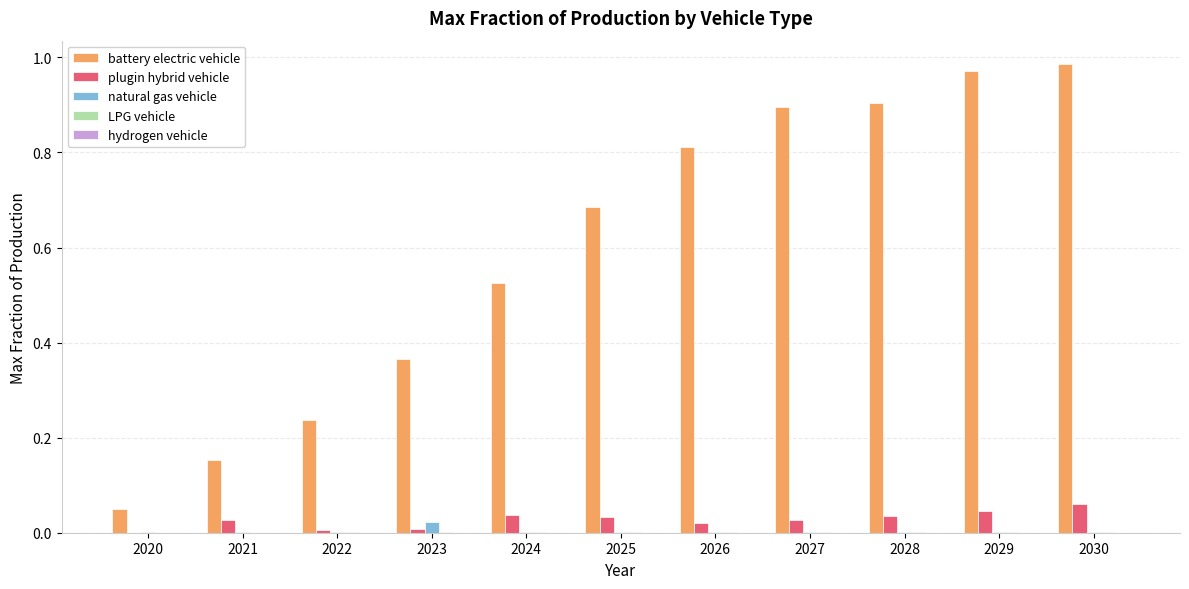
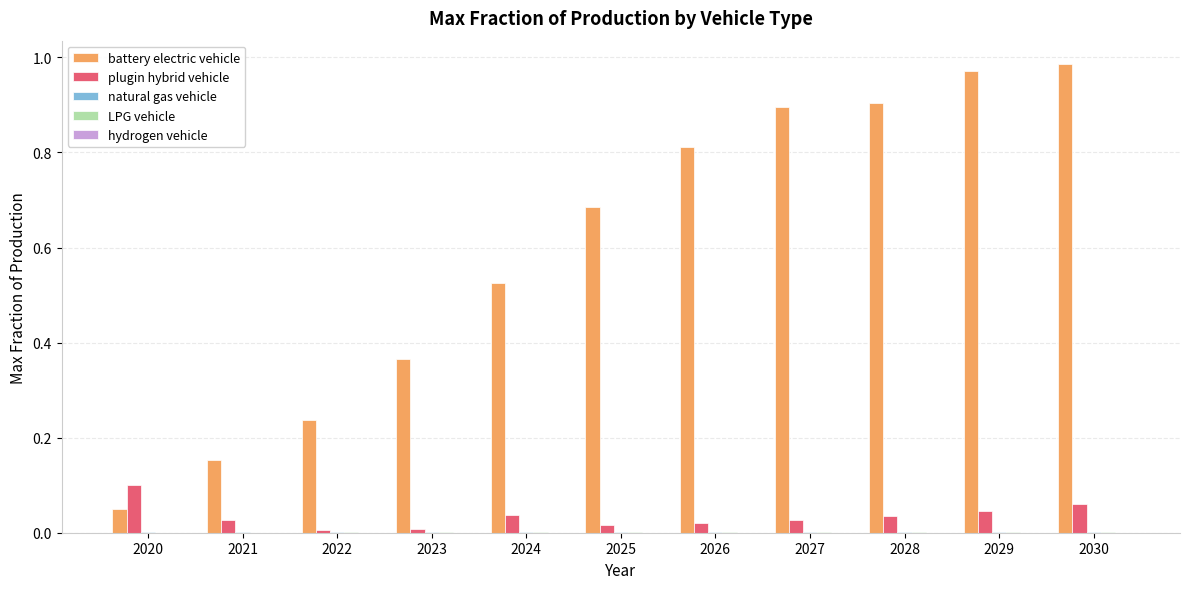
  {
    "battery electric vehicle": {
      "2020": 0.05,
      "2021": 0.15,
      "2022": 0.24,
      "2023": 0.37,
      "2024": 0.53,
      "2025": 0.68,
      "2026": 0.81,
      "2027": 0.90,
      "2028": 0.90,
      "2029": 0.97,
      "2030": 0.99
    },
    "plugin hybrid vehicle": {
-     "2020": 0.0,
+     "2020": 0.1,
      "2021": 0.03,
      "2022": 0.01,
      "2023": 0.01,
      "2024": 0.04,
-     "2025": 0.03,
+     "2025": 0.02,
      "2026": 0.02,
      "2027": 0.03,
      "2028": 0.04,
      "2029": 0.05,
      "2030": 0.06
    },
    "natural gas vehicle": {
-     "2023": 0.02
+     "2023": 0.00
    },
    "hydrogen vehicle": {
      "2020": 0.00
    }
  }
